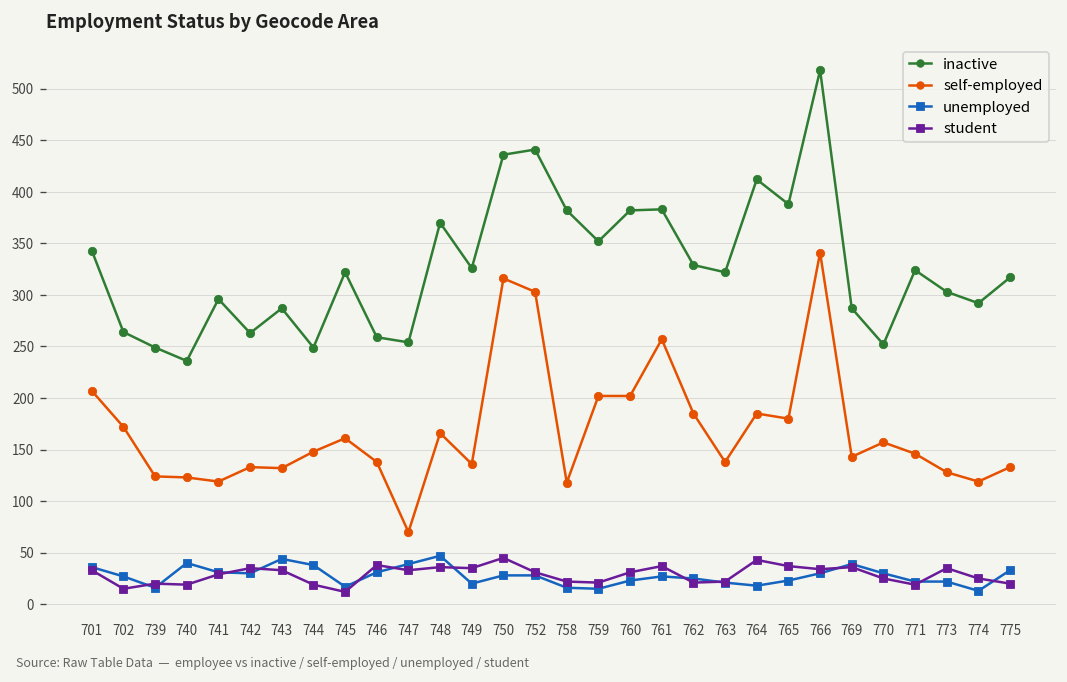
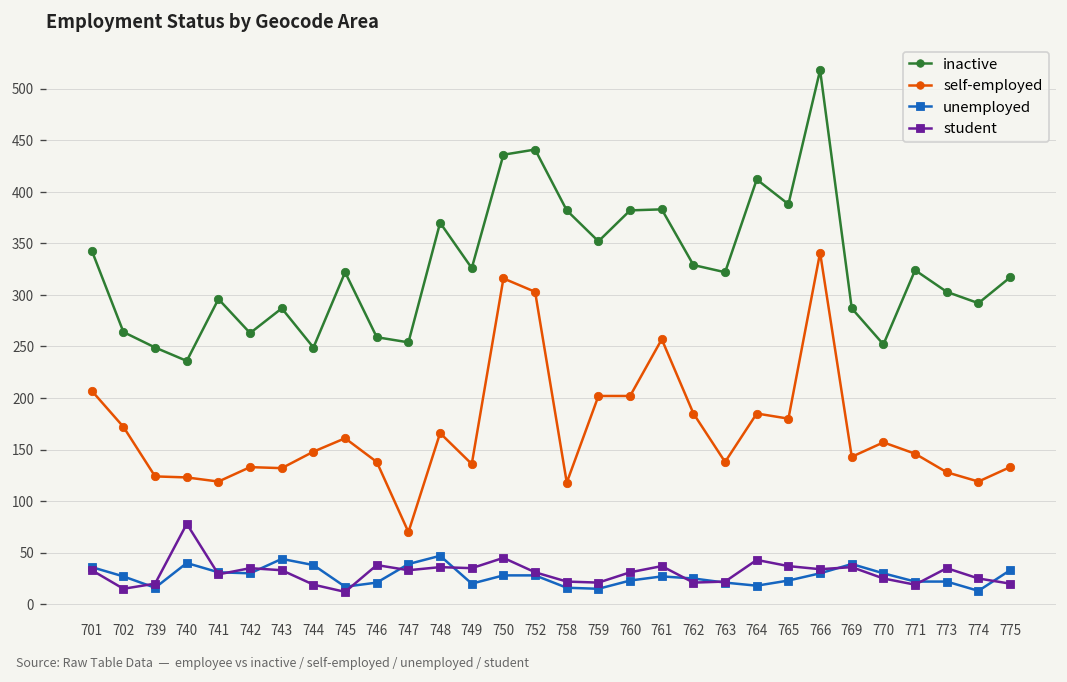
  {
    "inactive": {
      "701": 340,
      "702": 260,
      "739": 250,
      "740": 240,
      "741": 300,
      "742": 260,
      "743": 290,
      "744": 250,
      "745": 320,
      "746": 260,
      "747": 250,
      "748": 370,
      "749": 330,
      "750": 440,
      "752": 440,
      "758": 380,
      "759": 350,
      "760": 380,
      "761": 380,
      "762": 330,
      "763": 320,
      "764": 410,
      "765": 390,
      "766": 520,
      "769": 290,
      "770": 250,
      "771": 320,
      "773": 300,
      "774": 290,
      "775": 320
    },
    "self-employed": {
      "701": 210,
      "702": 170,
      "739": 120,
      "740": 120,
      "741": 120,
      "742": 130,
      "743": 130,
      "744": 150,
      "745": 160,
      "746": 140,
      "747": 70,
      "748": 170,
      "749": 140,
      "750": 320,
      "752": 300,
      "758": 120,
      "759": 200,
      "760": 200,
      "761": 260,
      "762": 190,
      "763": 140,
      "764": 190,
      "765": 180,
      "766": 340,
      "769": 140,
      "770": 160,
      "771": 150,
      "773": 130,
      "774": 120,
      "775": 130
    },
    "unemployed": {
      "701": 40,
      "702": 30,
      "739": 20,
      "740": 40,
      "742": 30,
      "743": 40,
      "744": 40,
      "745": 20,
-     "746": 30,
+     "746": 20,
      "747": 40,
      "748": 50,
      "749": 20,
      "750": 30,
      "752": 30,
      "758": 20,
      "759": 20,
      "760": 20,
      "761": 30,
      "762": 30,
      "764": 20,
      "765": 20,
      "766": 30,
      "769": 40,
      "770": 30,
      "771": 20,
      "773": 20,
      "774": 10,
      "775": 30
    },
    "student": {
      "701": 30,
      "702": 20,
      "739": 20,
-     "740": 20,
+     "740": 80,
      "742": 40,
      "743": 30,
      "744": 20,
      "745": 10,
      "746": 40,
      "747": 30,
      "748": 40,
      "749": 40,
      "750": 50,
      "752": 30,
      "758": 20,
      "759": 20,
      "760": 30,
      "761": 40,
      "762": 20,
      "764": 40,
      "765": 40,
      "766": 30,
      "769": 40,
      "770": 30,
      "771": 20,
      "773": 40,
      "774": 30,
      "775": 20
    }
  }
